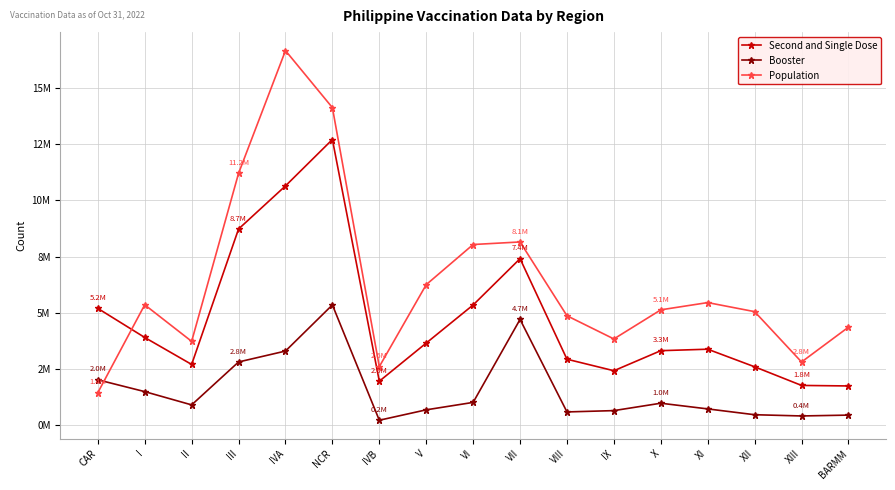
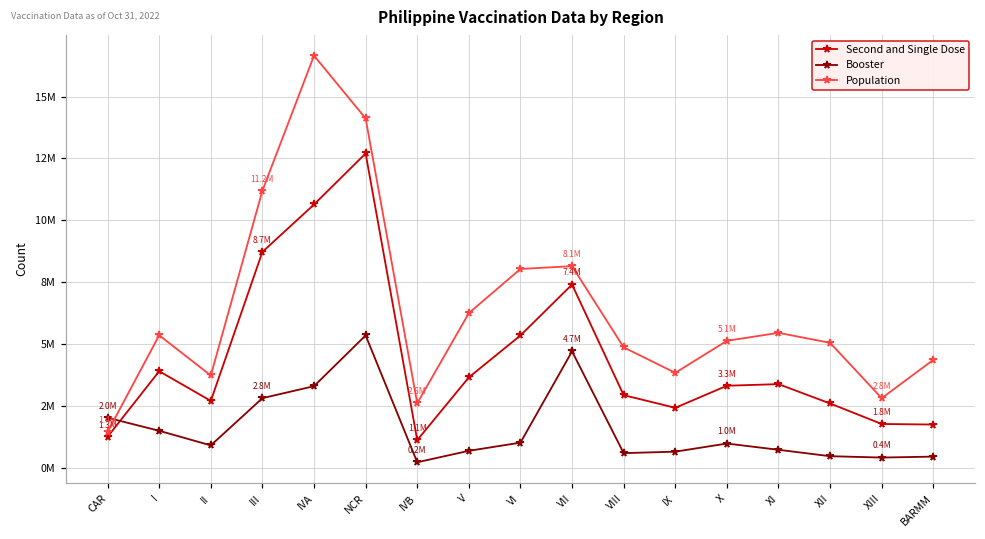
  {
    "Second and Single Dose": {
-     "CAR": "5.2M",
+     "CAR": "1.3M",
      "III": "8.7M",
-     "IVB": "2.0M",
+     "IVB": "1.1M",
      "VII": "7.4M",
      "X": "3.3M",
      "XIII": "1.8M"
    },
    "Booster": {
      "CAR": "2.0M",
      "III": "2.8M",
      "IVB": "0.2M",
      "VII": "4.7M",
      "X": "1.0M",
      "XIII": "0.4M"
    },
    "Population": {
      "III": "11.2M",
      "IVB": "2.6M",
      "VII": "8.1M",
      "X": "5.1M",
      "XIII": "2.8M"
    }
  }
